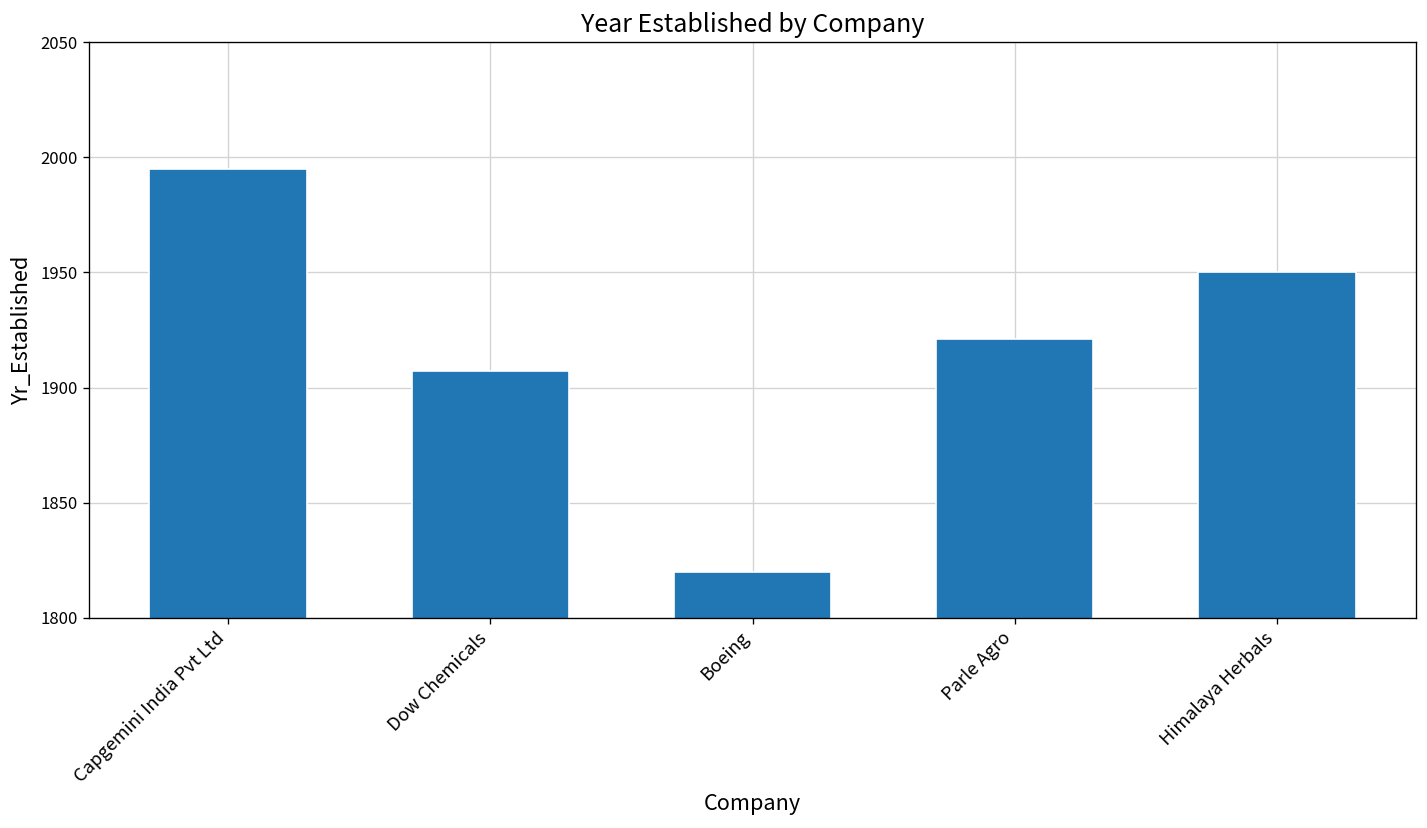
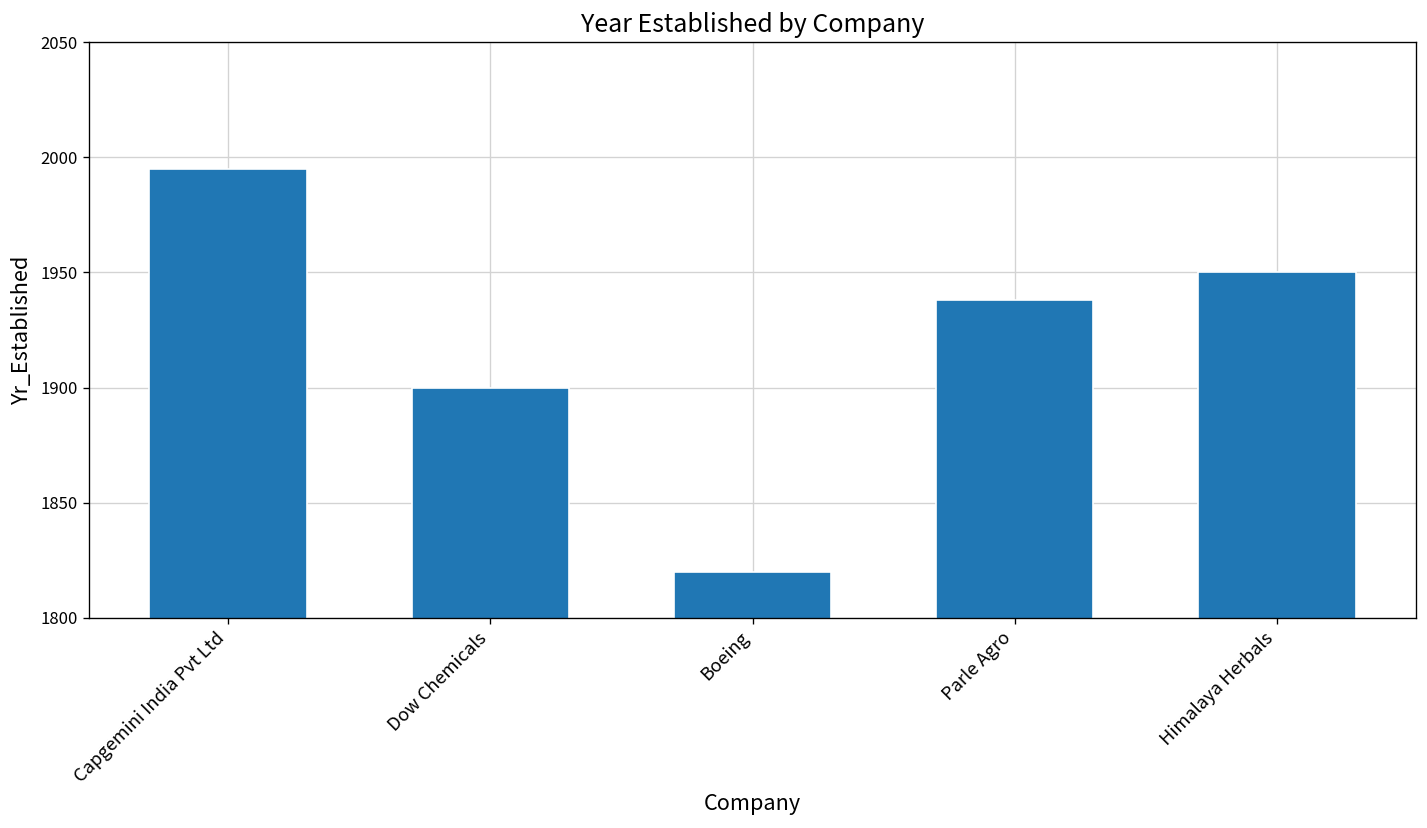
  {
    "Capgemini India Pvt Ltd": 1995,
-   "Dow Chemicals": 1907,
+   "Dow Chemicals": 1900,
    "Boeing": 1820,
-   "Parle Agro": 1921,
+   "Parle Agro": 1938,
    "Himalaya Herbals": 1950
  }
